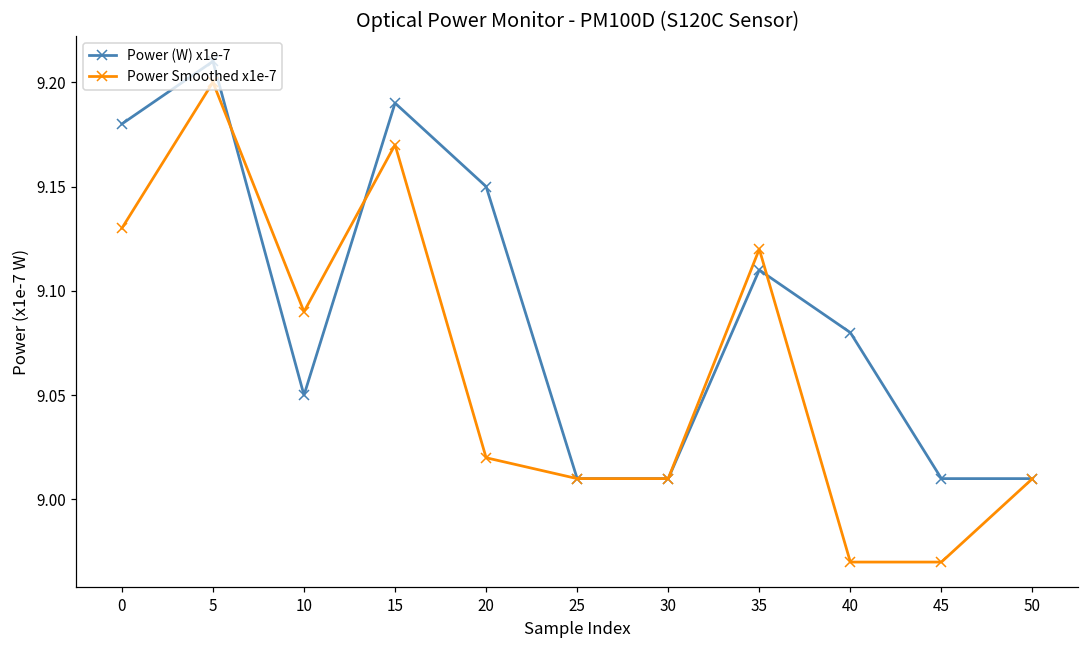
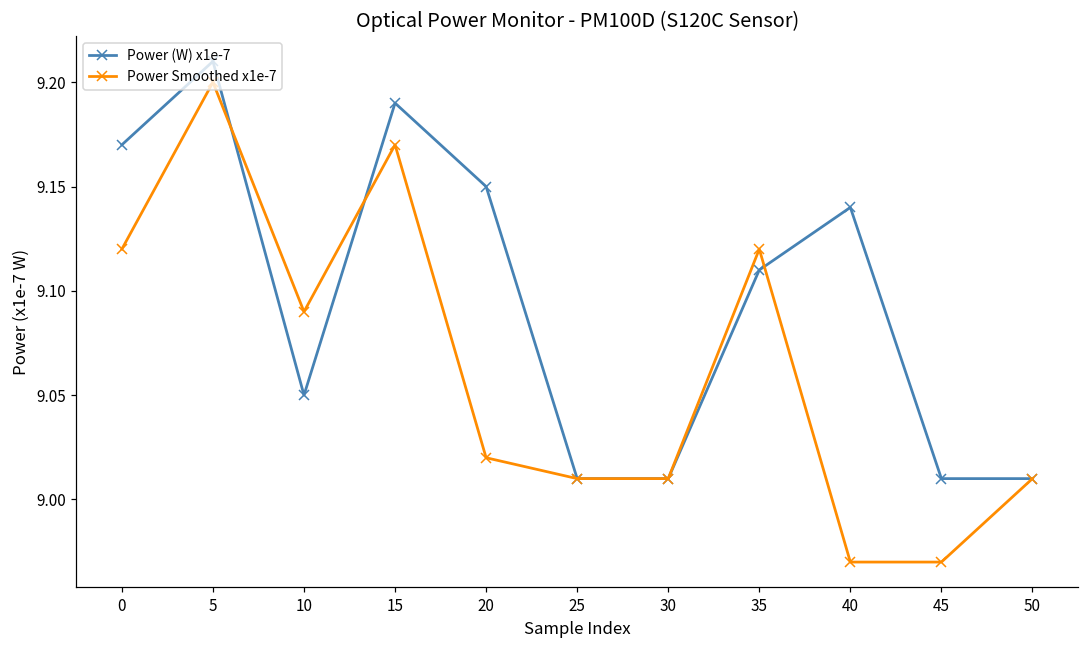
  {
    "Power (W) x1e-7": {
-     "0": 9.18,
+     "0": 9.17,
      "10": 9.05,
      "15": 9.19,
      "20": 9.15,
      "35": 9.11,
-     "40": 9.08,
+     "40": 9.14,
      "45": 9.01
    },
    "Power Smoothed x1e-7": {
-     "0": 9.13,
+     "0": 9.12,
      "10": 9.09,
      "15": 9.17,
      "20": 9.02,
      "35": 9.12,
      "40": 8.97,
      "45": 8.97
    }
  }
